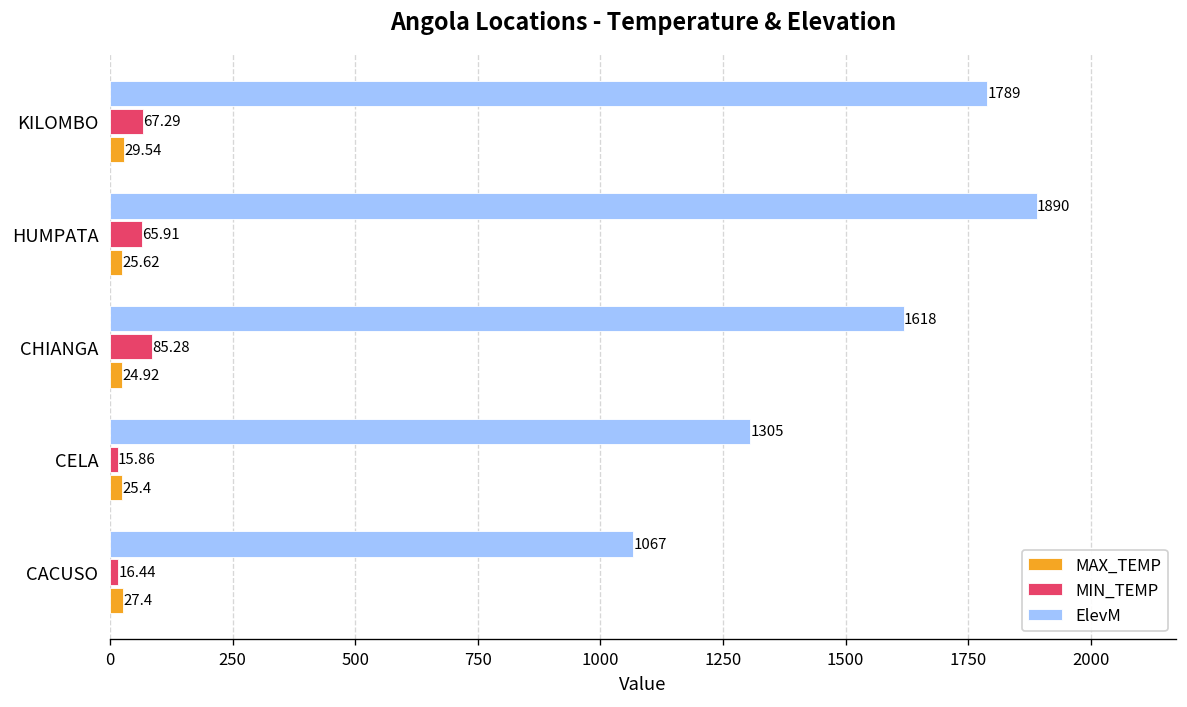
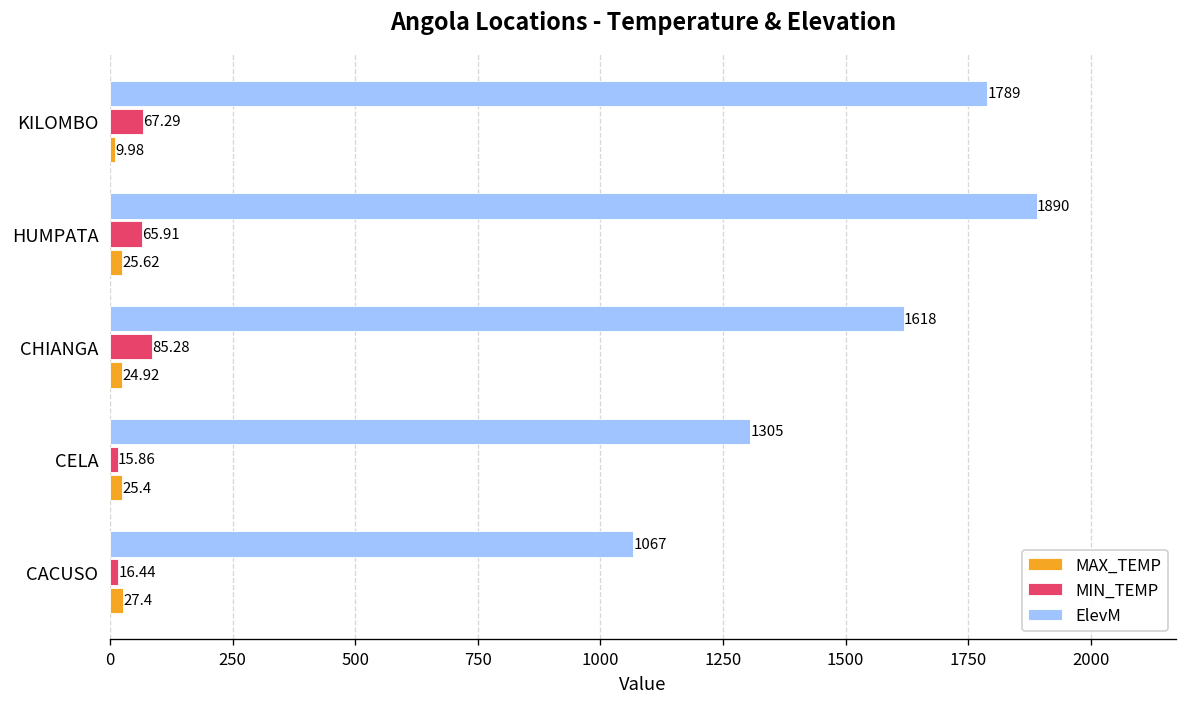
  {
    "MAX_TEMP": {
-     "KILOMBO": 29.54,
+     "KILOMBO": 9.98,
      "HUMPATA": 25.62,
      "CHIANGA": 24.92,
      "CELA": 25.4,
      "CACUSO": 27.4
    },
    "MIN_TEMP": {
      "KILOMBO": 67.29,
      "HUMPATA": 65.91,
      "CHIANGA": 85.28,
      "CELA": 15.86,
      "CACUSO": 16.44
    },
    "ElevM": {
      "KILOMBO": 1789,
      "HUMPATA": 1890,
      "CHIANGA": 1618,
      "CELA": 1305,
      "CACUSO": 1067
    }
  }
